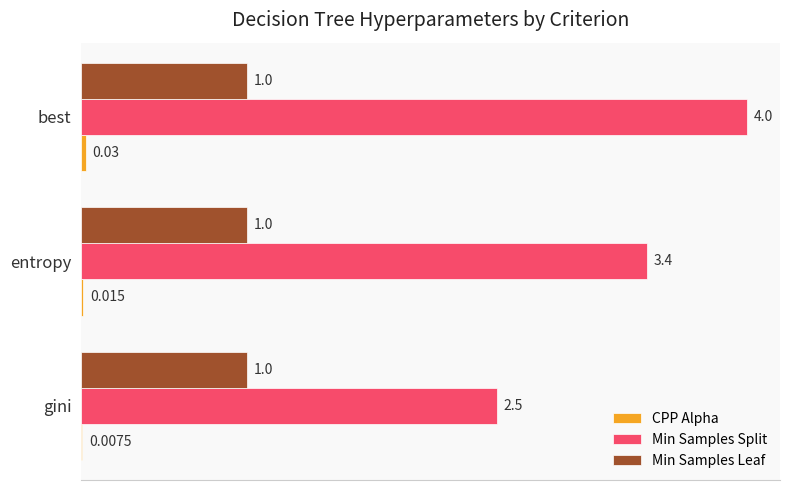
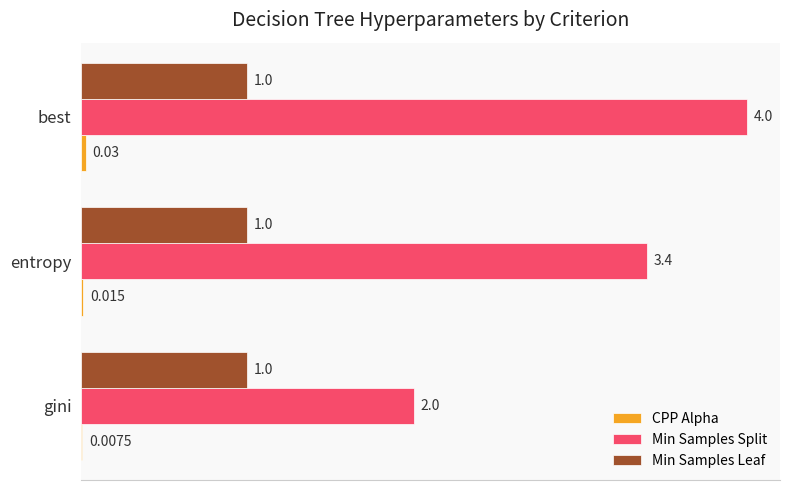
  {
    "CPP Alpha": {
      "best": 0.03,
      "entropy": 0.015,
      "gini": 0.0075
    },
    "Min Samples Split": {
      "best": 4.0,
      "entropy": 3.4,
-     "gini": 2.5
+     "gini": 2.0
    },
    "Min Samples Leaf": {
      "best": 1.0,
      "entropy": 1.0,
      "gini": 1.0
    }
  }
